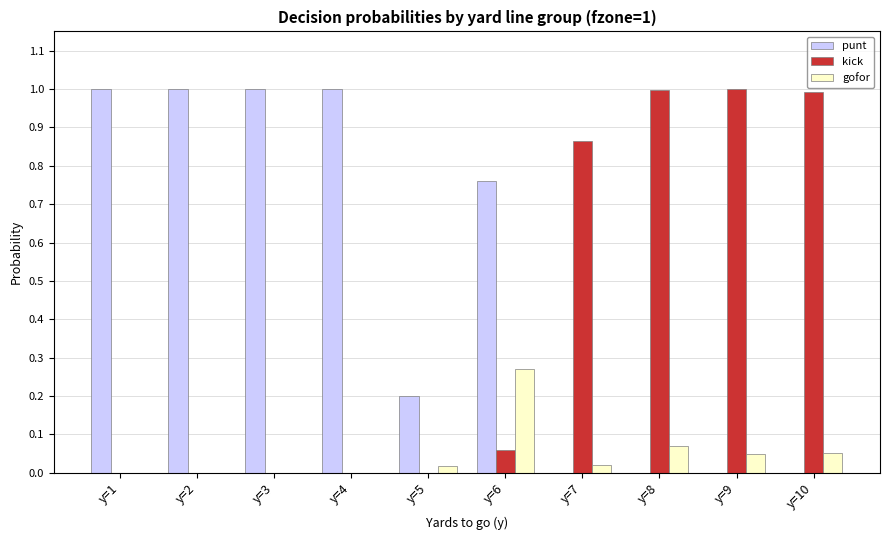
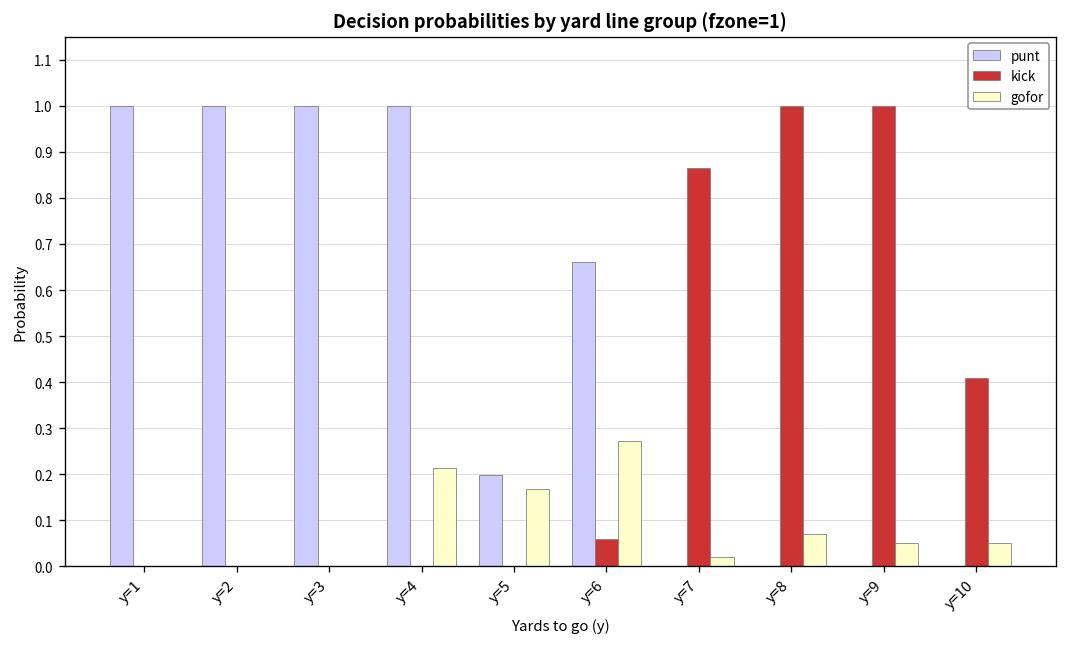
  {
    "punt": {
      "y=1": 1.00,
      "y=2": 1.00,
      "y=3": 1.00,
      "y=4": 1.00,
      "y=5": 0.20,
-     "y=6": 0.76,
+     "y=6": 0.66,
      "y=7": 0.00,
      "y=8": 0.00,
      "y=9": 0.00,
      "y=10": 0.00
    },
    "kick": {
      "y=1": 0.00,
      "y=2": 0.00,
      "y=3": 0.00,
      "y=4": 0.00,
      "y=5": 0.00,
      "y=6": 0.06,
      "y=7": 0.87,
      "y=8": 1.00,
      "y=9": 1.00,
-     "y=10": 0.99
+     "y=10": 0.41
    },
    "gofor": {
      "y=1": 0.00,
      "y=2": 0.00,
      "y=3": 0.00,
-     "y=4": 0.00,
-     "y=5": 0.02,
+     "y=4": 0.21,
+     "y=5": 0.17,
      "y=6": 0.27,
      "y=7": 0.02,
      "y=8": 0.07,
      "y=9": 0.05,
      "y=10": 0.05
    }
  }
